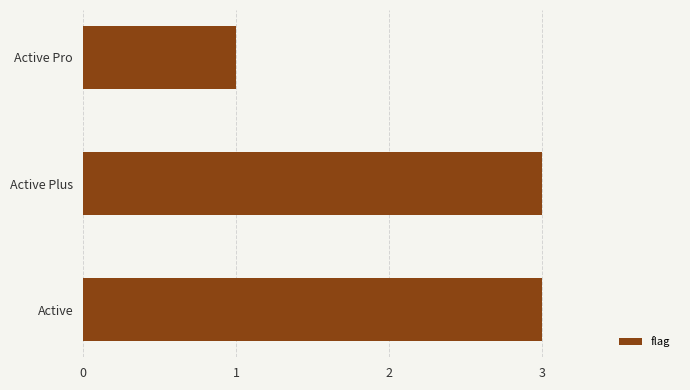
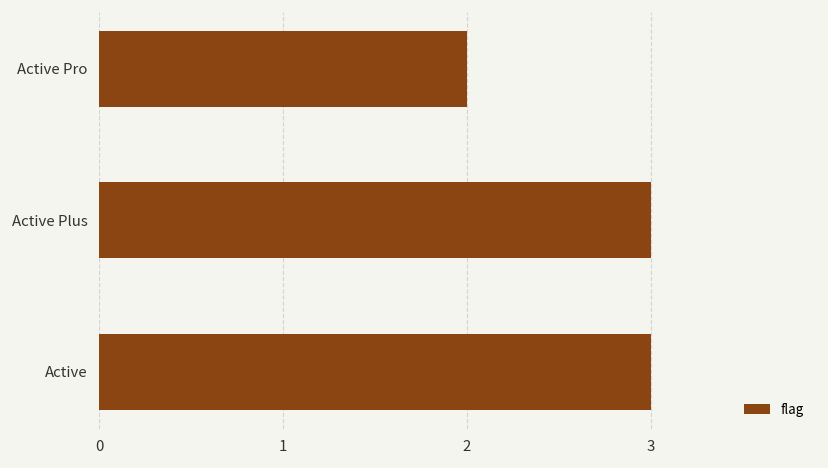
  {
-   "Active Pro": 1,
+   "Active Pro": 2,
    "Active Plus": 3,
    "Active": 3
  }
